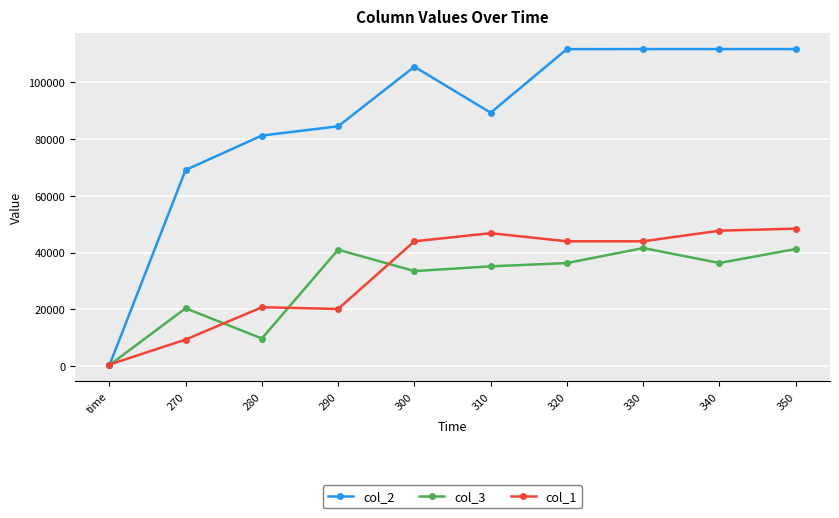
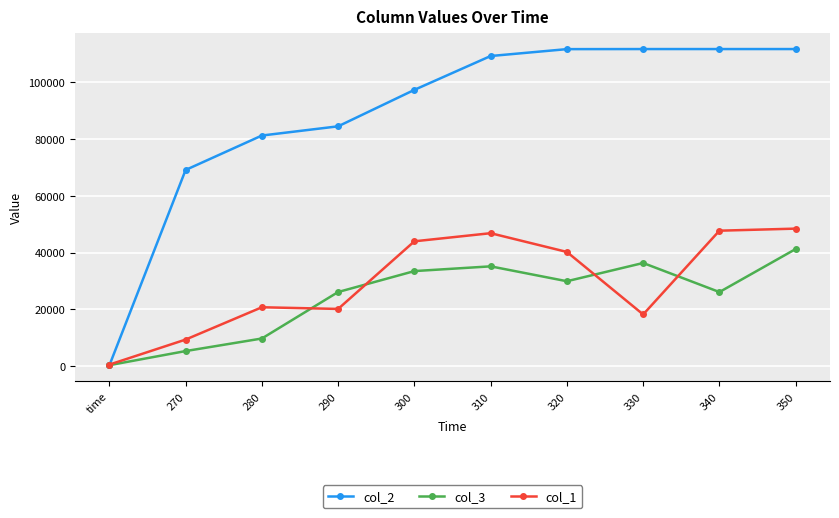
  {
    "col_2": {
      "270": 69000,
      "280": 81000,
      "290": 85000,
-     "300": 106000,
-     "310": 89000,
+     "300": 97000,
+     "310": 109000,
      "320": 112000,
      "330": 112000,
      "340": 112000,
      "350": 112000
    },
    "col_3": {
-     "270": 20000,
+     "270": 5000,
      "280": 10000,
-     "290": 41000,
+     "290": 26000,
      "300": 33000,
      "310": 35000,
-     "320": 36000,
-     "330": 42000,
-     "340": 36000,
+     "320": 30000,
+     "330": 36000,
+     "340": 26000,
      "350": 41000
    },
    "col_1": {
      "270": 9000,
      "280": 21000,
      "290": 20000,
      "300": 44000,
      "310": 47000,
-     "320": 44000,
-     "330": 44000,
+     "320": 40000,
+     "330": 18000,
      "340": 48000,
      "350": 48000
    }
  }
